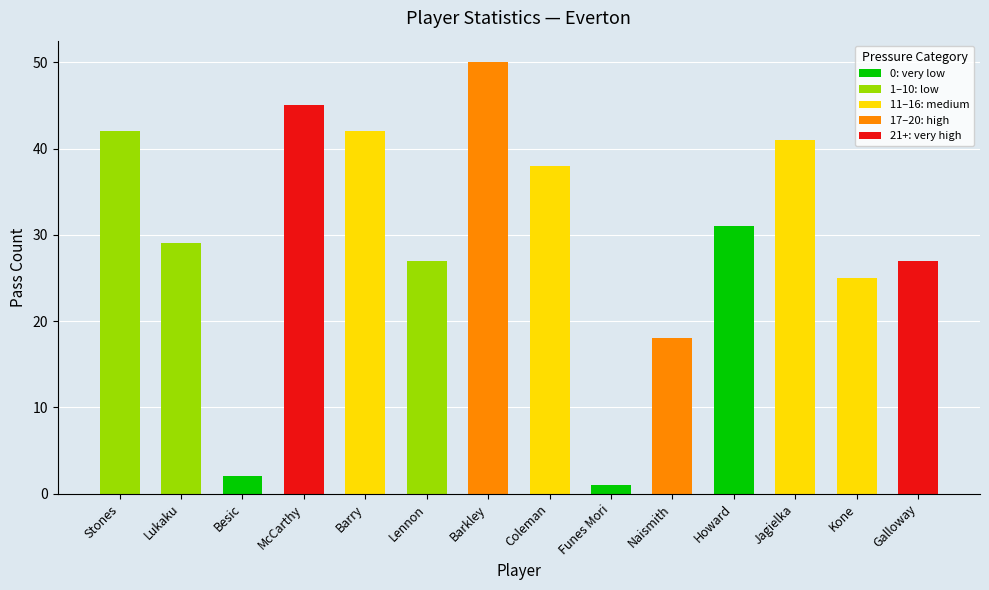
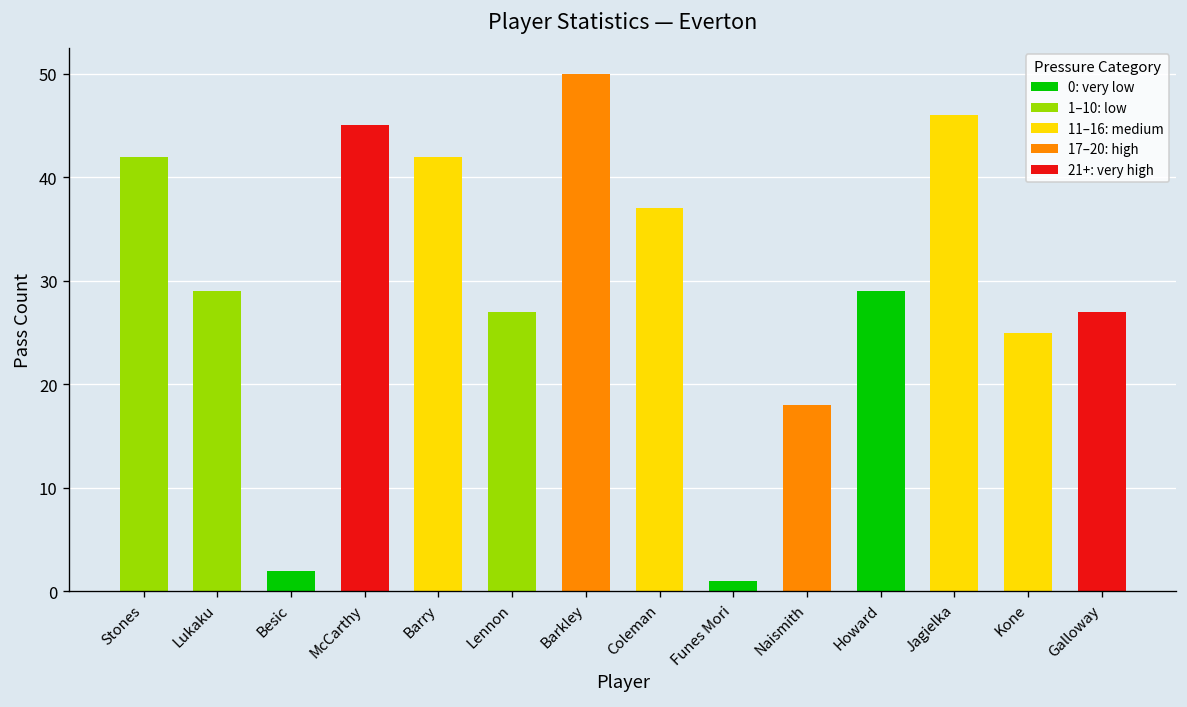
  {
    "Stones": 42,
    "Lukaku": 29,
    "Besic": 2,
    "McCarthy": 45,
    "Barry": 42,
    "Lennon": 27,
    "Barkley": 50,
-   "Coleman": 38,
+   "Coleman": 37,
    "Funes Mori": 1,
    "Naismith": 18,
-   "Howard": 31,
-   "Jagielka": 41,
+   "Howard": 29,
+   "Jagielka": 46,
    "Kone": 25,
    "Galloway": 27
  }
